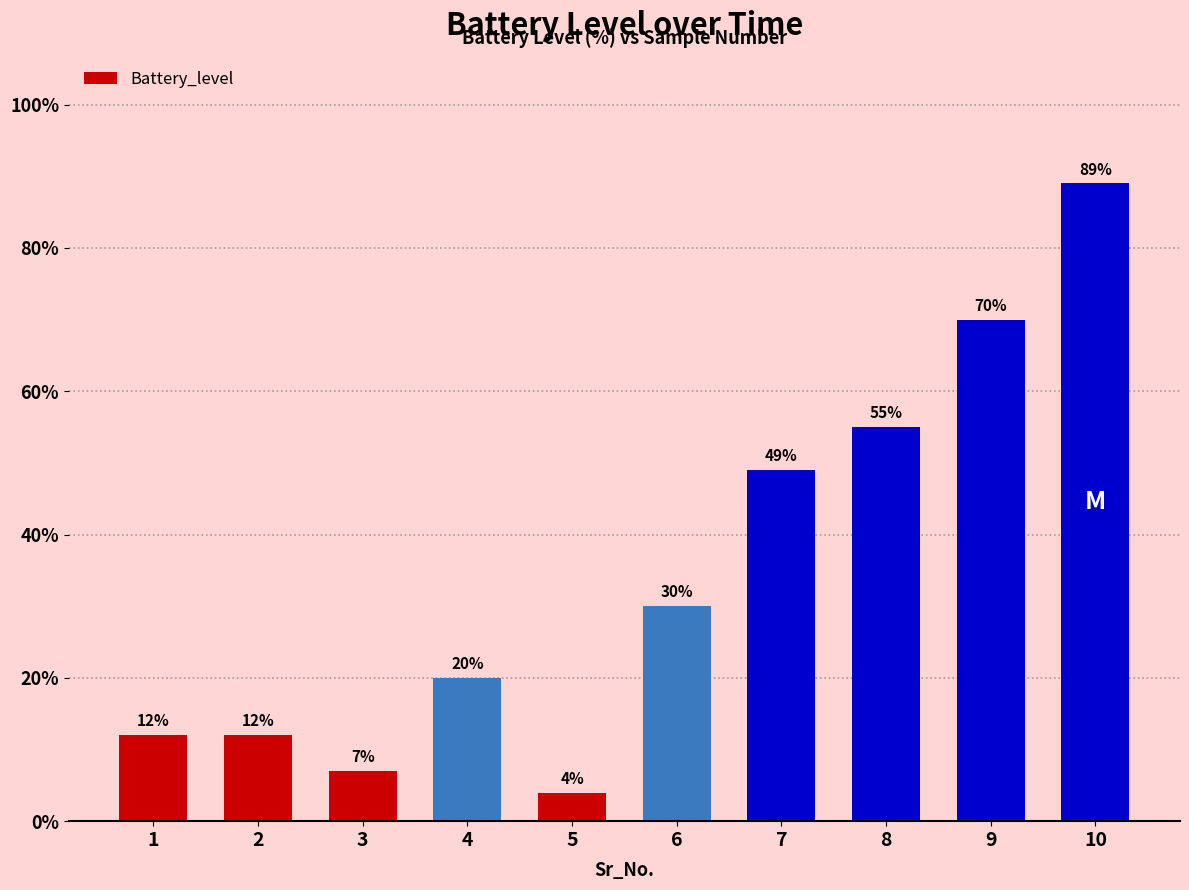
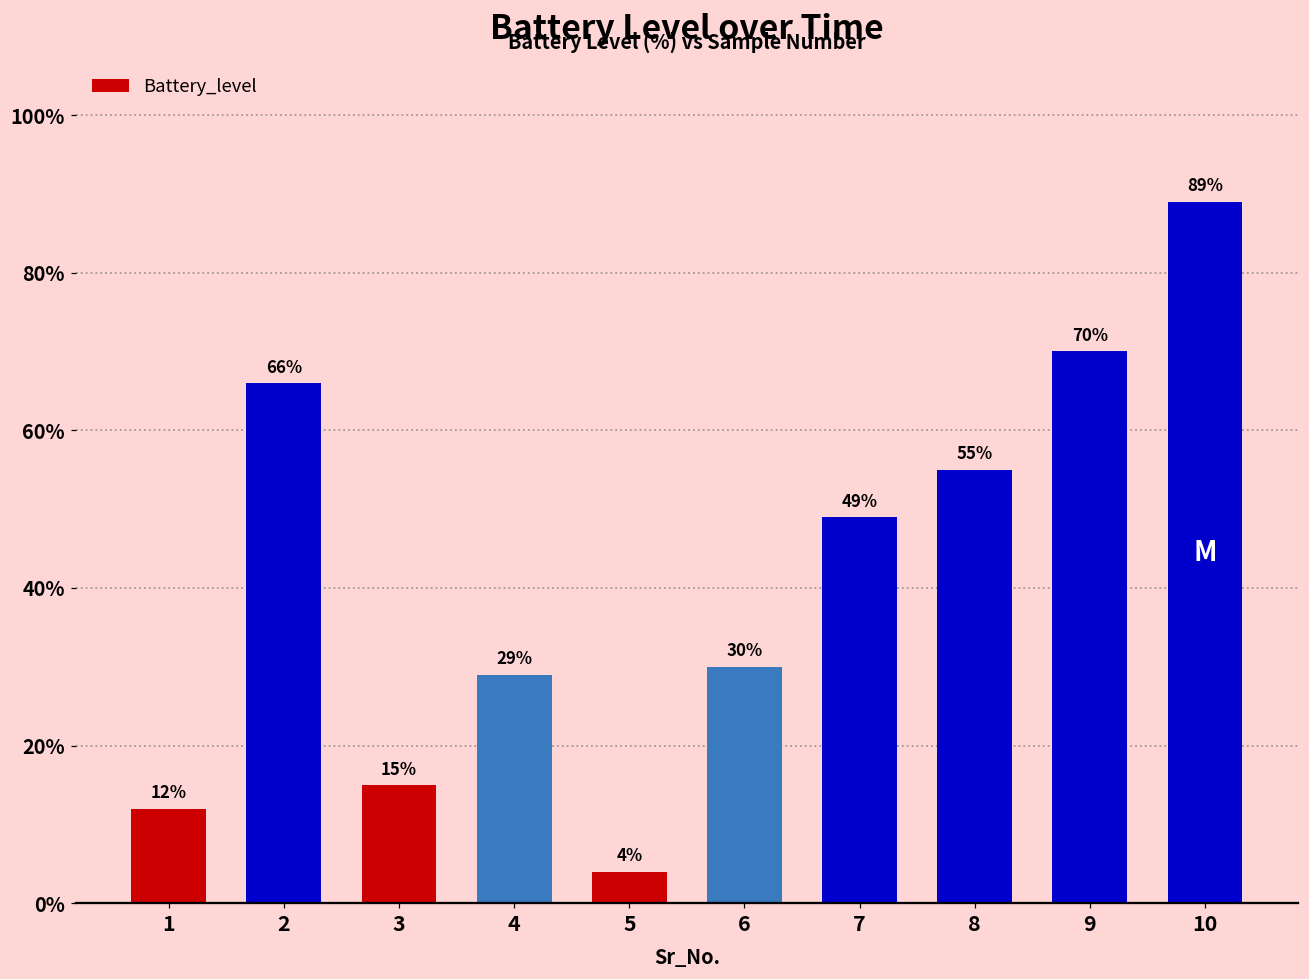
  {
    "1": "12%",
-   "2": "12%",
-   "3": "7%",
-   "4": "20%",
+   "2": "66%",
+   "3": "15%",
+   "4": "29%",
    "5": "4%",
    "6": "30%",
    "7": "49%",
    "8": "55%",
    "9": "70%",
    "10": "89%"
  }
